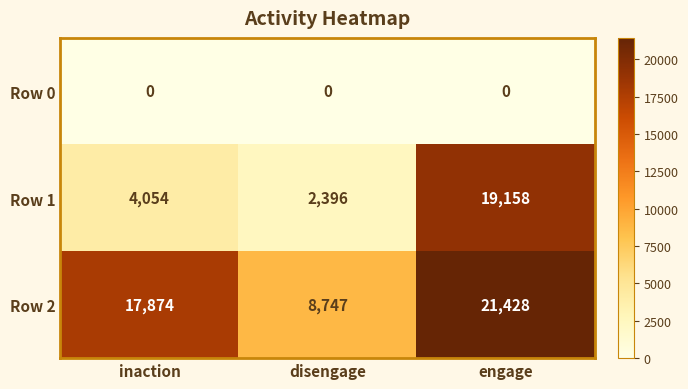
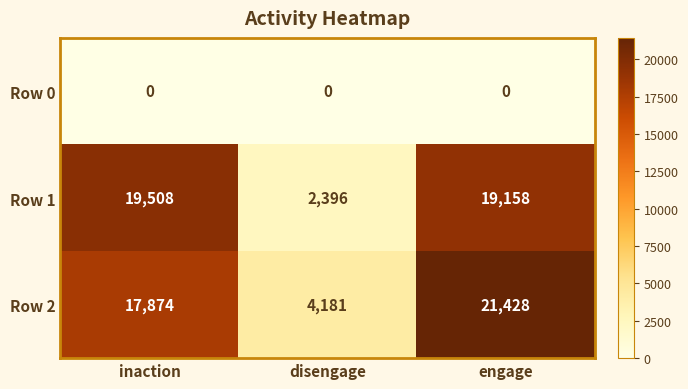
  {
    "Row 0": {
      "inaction": "0",
      "disengage": "0",
      "engage": "0"
    },
    "Row 1": {
-     "inaction": "4,054",
+     "inaction": "19,508",
      "disengage": "2,396",
      "engage": "19,158"
    },
    "Row 2": {
      "inaction": "17,874",
-     "disengage": "8,747",
+     "disengage": "4,181",
      "engage": "21,428"
    }
  }
